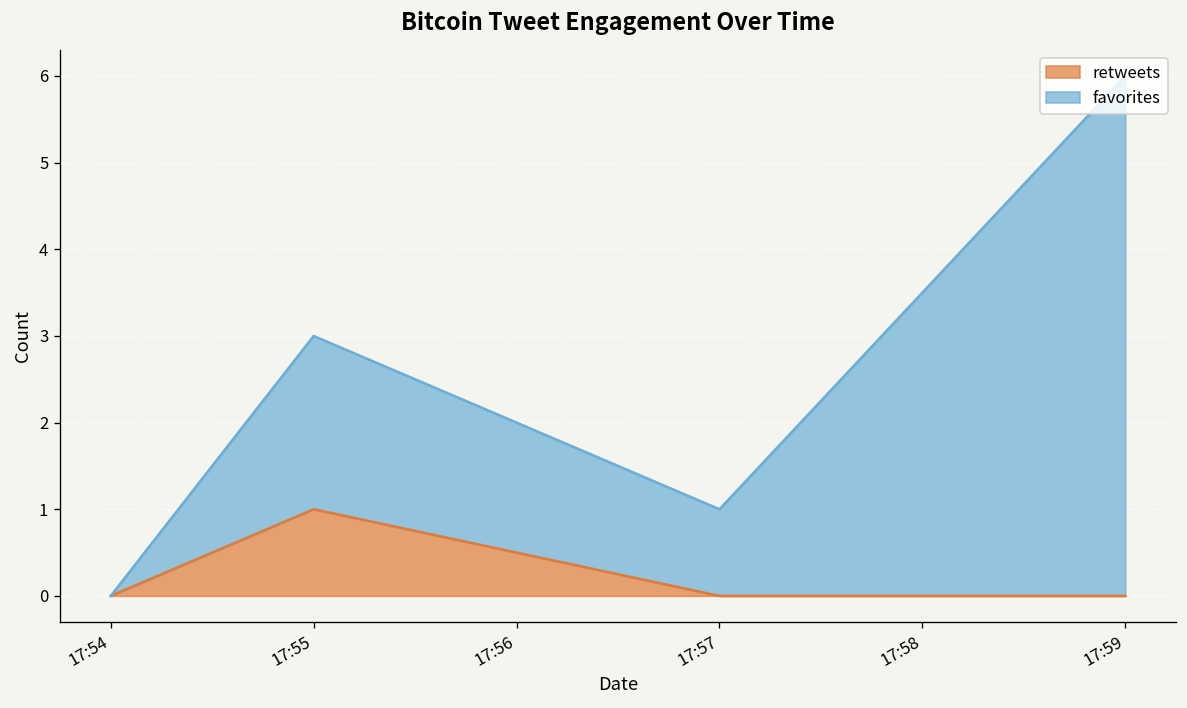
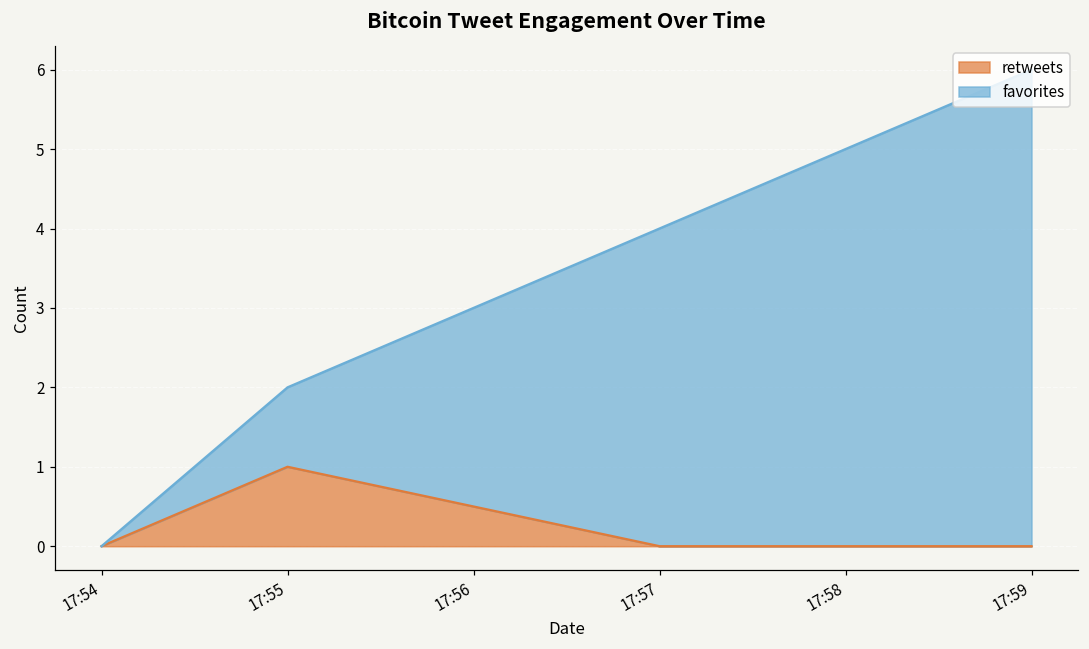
  {
    "retweets": {
      "17:55": 1,
      "17:57": 0,
      "17:59": 0
    },
    "favorites": {
-     "17:55": 2,
-     "17:57": 1
+     "17:55": 1,
+     "17:57": 4
    }
  }
